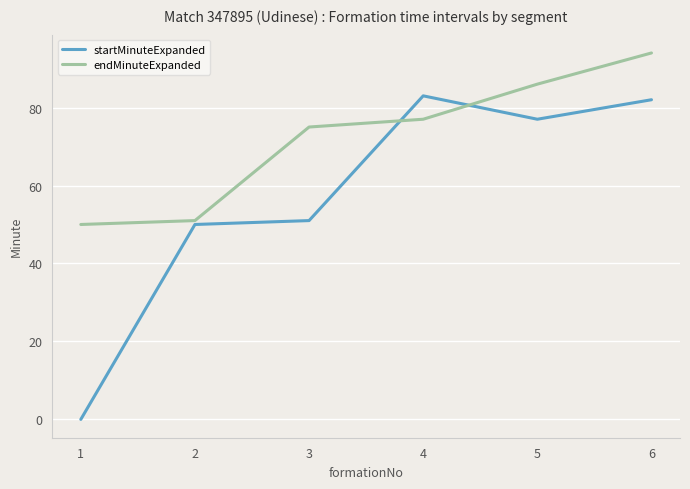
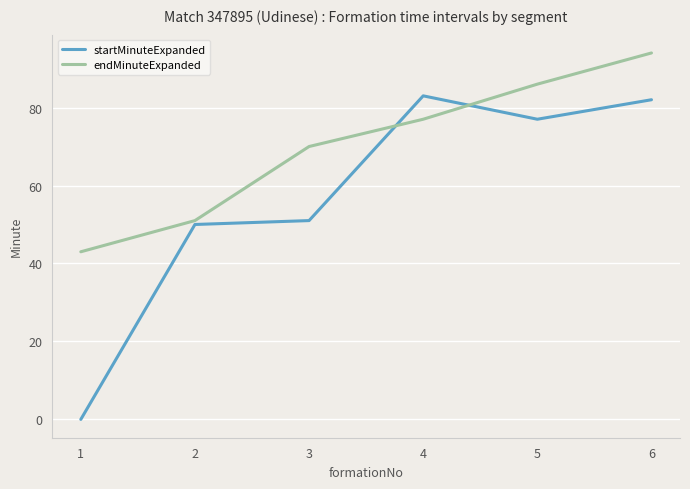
  {
    "startMinuteExpanded": {
      "1": 0,
      "2": 50,
      "3": 51,
      "4": 83,
      "5": 77,
      "6": 82
    },
    "endMinuteExpanded": {
-     "1": 50,
+     "1": 43,
      "2": 51,
-     "3": 75,
+     "3": 70,
      "4": 77,
      "5": 86,
      "6": 94
    }
  }
